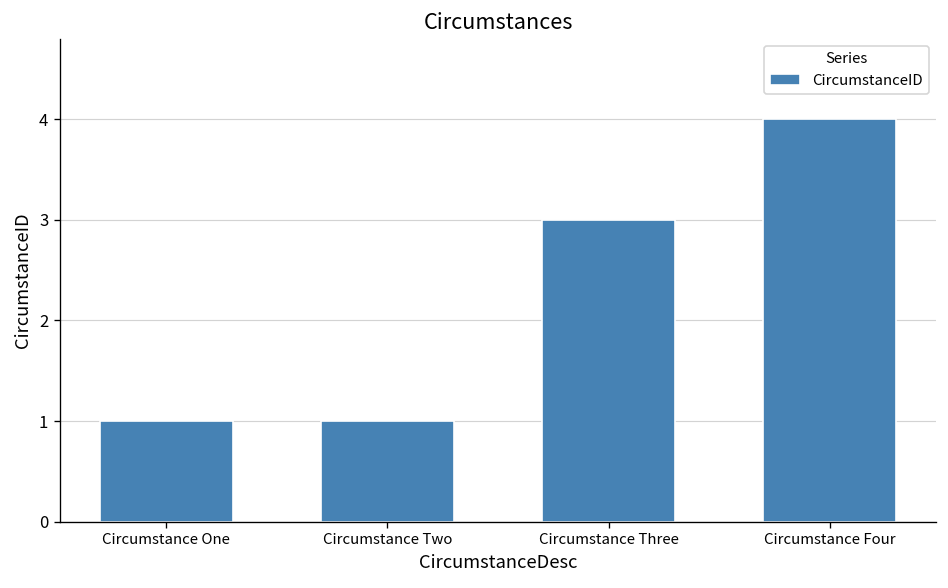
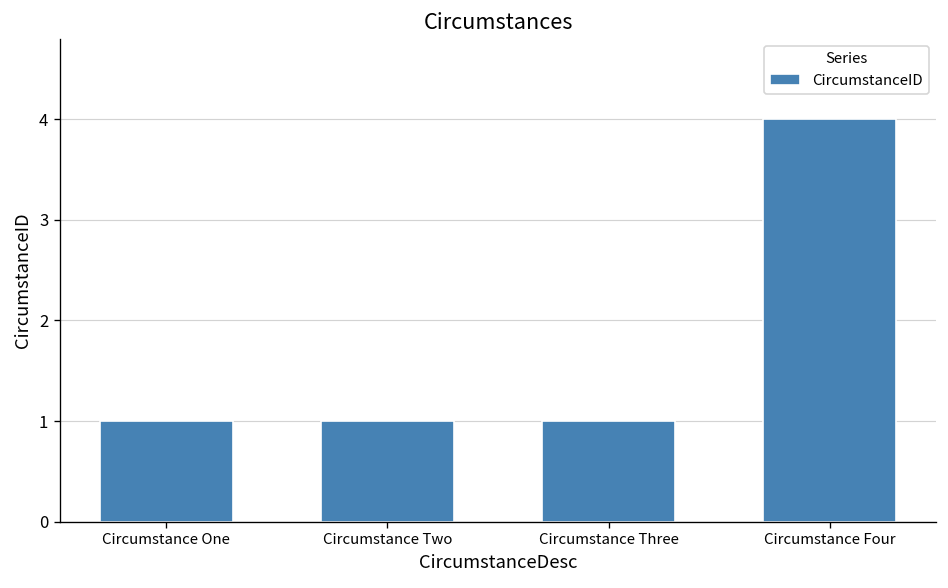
  {
    "Circumstance One": 1,
    "Circumstance Two": 1,
-   "Circumstance Three": 3,
+   "Circumstance Three": 1,
    "Circumstance Four": 4
  }
